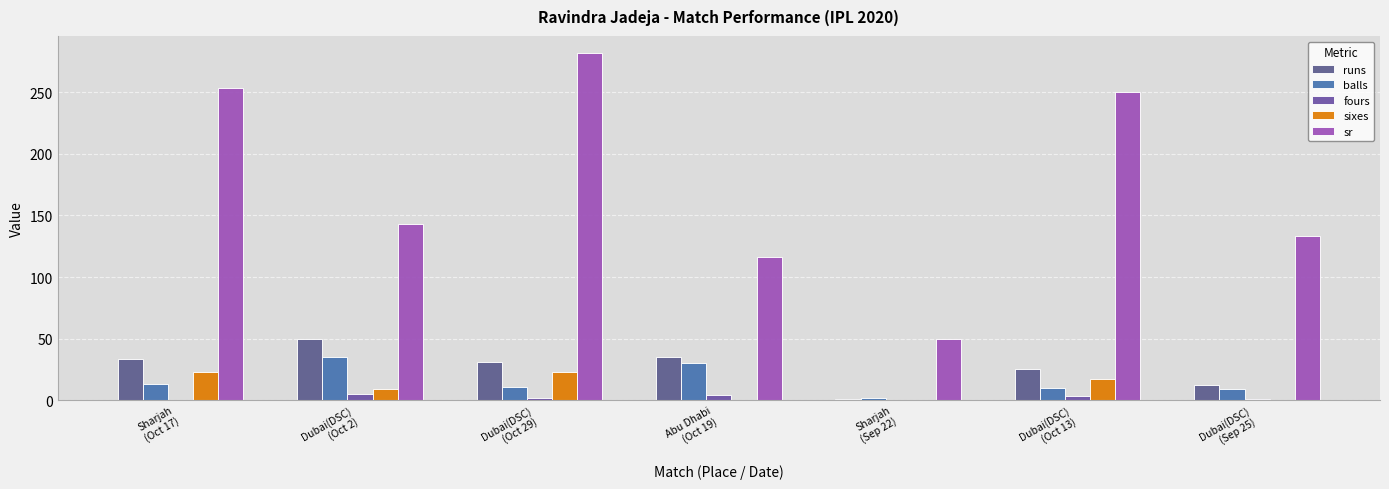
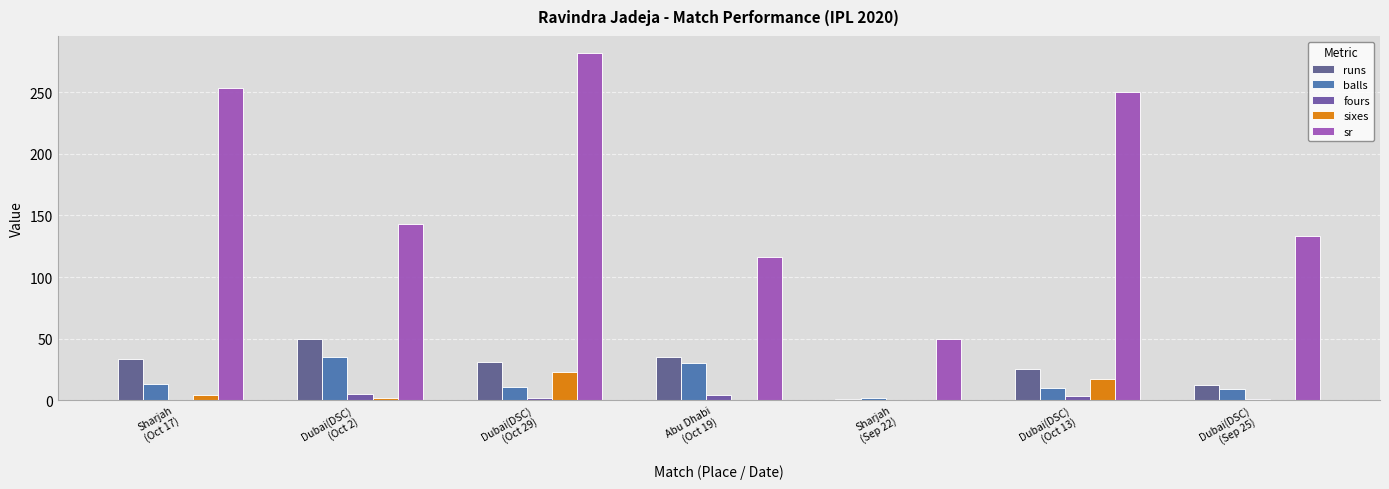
  {
    "sixes": {
-     "Sharjah (Oct 17)": 23,
-     "Dubai(DSC) (Oct 2)": 9,
+     "Sharjah (Oct 17)": 4,
+     "Dubai(DSC) (Oct 2)": 2,
      "Dubai(DSC) (Oct 29)": 23,
      "Abu Dhabi (Oct 19)": 0,
      "Sharjah (Sep 22)": 0,
      "Dubai(DSC) (Oct 13)": 17,
      "Dubai(DSC) (Sep 25)": 0
    }
  }
